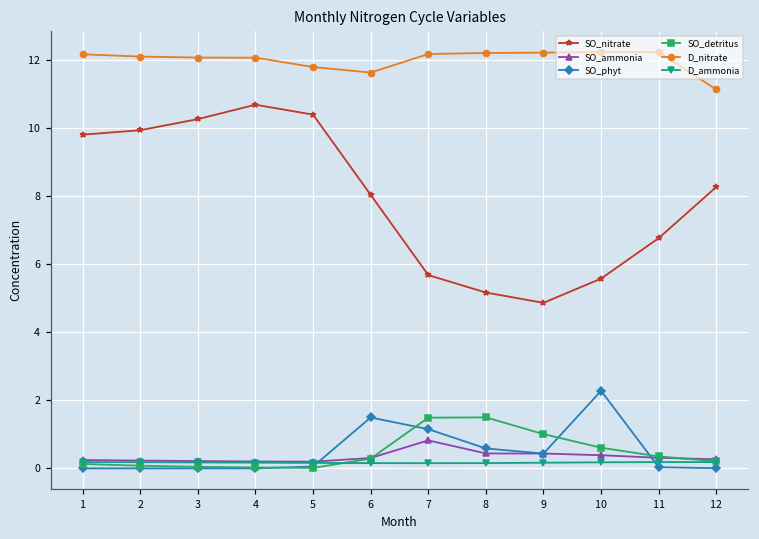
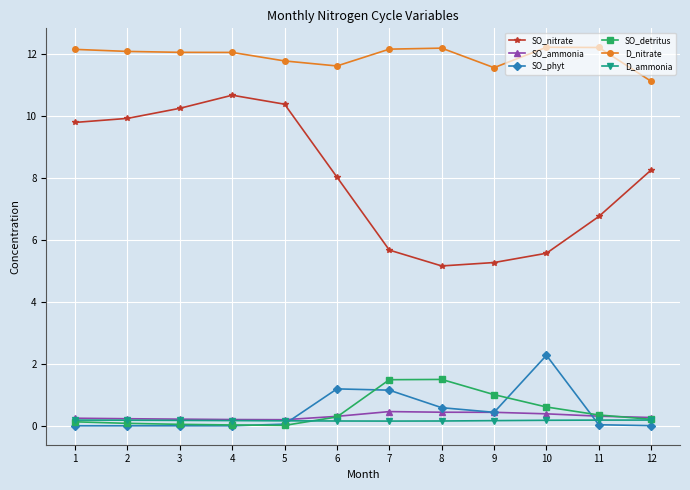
  {
    "SO_nitrate": {
      "1": 9.8,
      "2": 9.9,
      "3": 10.3,
      "4": 10.7,
      "5": 10.4,
      "6": 8.0,
      "7": 5.7,
      "8": 5.2,
-     "9": 4.9,
+     "9": 5.3,
      "10": 5.6,
      "11": 6.8,
      "12": 8.3
    },
    "SO_ammonia": {
-     "7": 0.8,
+     "7": 0.5,
      "8": 0.4,
      "10": 0.4
    },
    "SO_phyt": {
      "1": 0.0,
-     "6": 1.5,
+     "6": 1.2,
      "7": 1.2,
      "8": 0.6,
      "10": 2.3,
      "11": 0.0,
      "12": 0.0
    },
    "D_nitrate": {
      "1": 12.2,
      "2": 12.1,
      "3": 12.1,
      "4": 12.1,
      "5": 11.8,
      "6": 11.6,
      "7": 12.2,
      "8": 12.2,
-     "9": 12.2,
+     "9": 11.6,
      "12": 11.1
    }
  }
